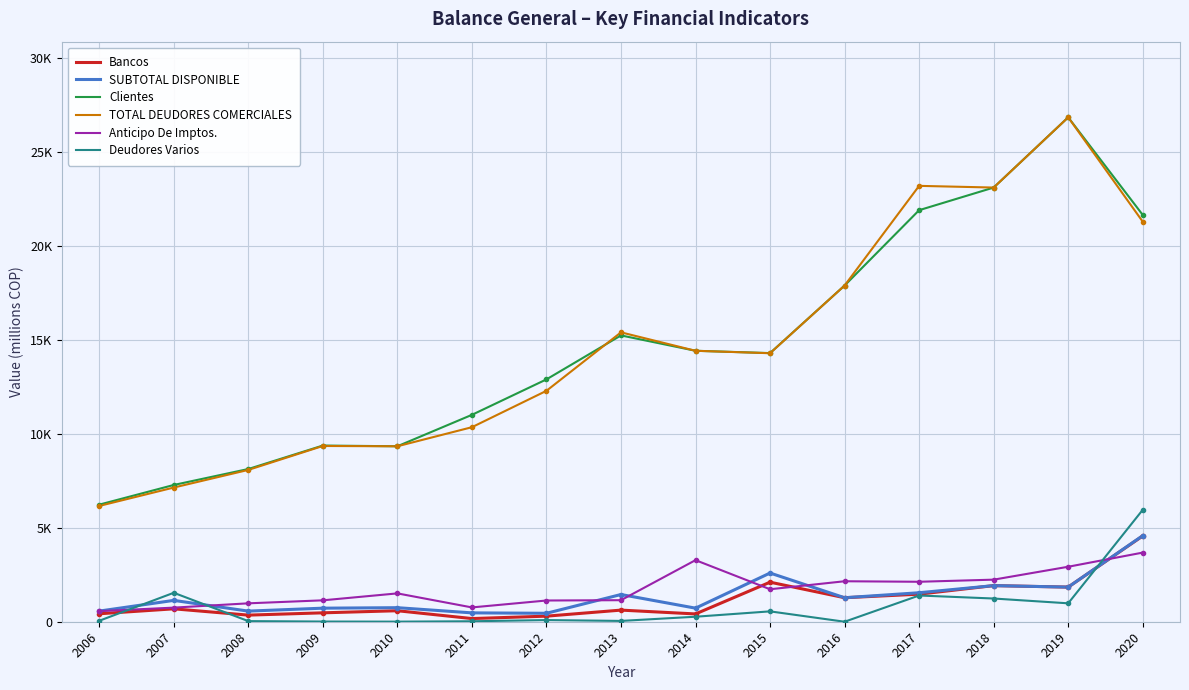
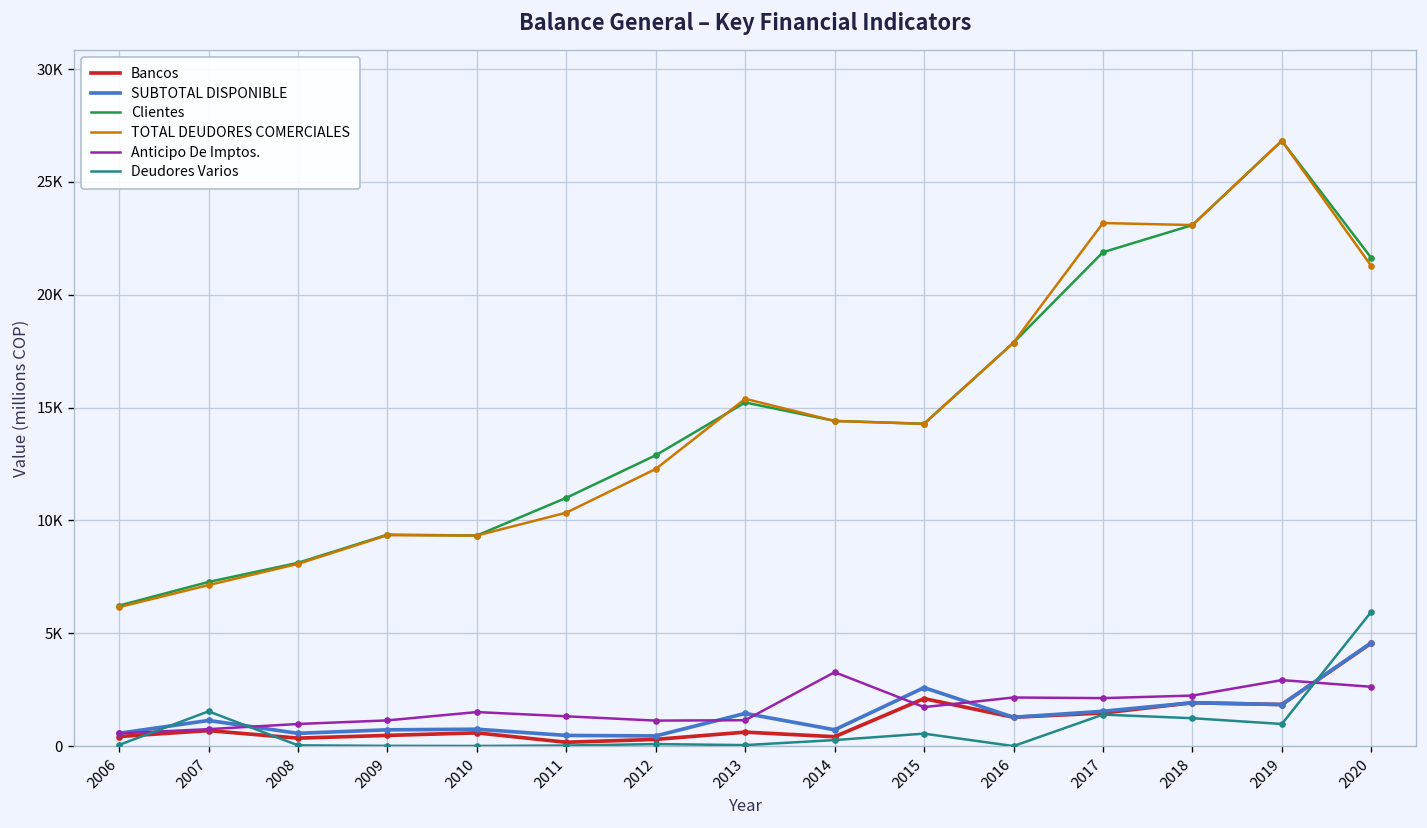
  {
    "Bancos": {
      "2006": 400,
      "2008": 400,
      "2009": 500,
      "2010": 600,
      "2011": 200,
      "2012": 300,
      "2013": 600,
      "2014": 400,
      "2015": 2100
    },
    "SUBTOTAL DISPONIBLE": {
      "2007": 1100,
      "2008": 600,
      "2009": 700,
      "2010": 700,
      "2011": 500,
      "2012": 400,
      "2013": 1400,
      "2014": 700,
      "2015": 2600
    },
    "Clientes": {
      "2011": 11000,
      "2012": 12900,
      "2013": 15200,
      "2017": 21900,
      "2020": 21600
    },
    "TOTAL DEUDORES COMERCIALES": {
      "2011": 10300,
      "2012": 12300,
      "2013": 15400,
      "2017": 23200,
      "2020": 21300
    },
    "Anticipo De Imptos.": {
      "2008": 1000,
      "2009": 1100,
      "2010": 1500,
-     "2011": 800,
+     "2011": 1300,
      "2012": 1100,
      "2013": 1100,
      "2014": 3300,
      "2015": 1700,
      "2016": 2200,
      "2017": 2100,
      "2018": 2200,
      "2019": 2900,
-     "2020": 3700
+     "2020": 2600
    },
    "Deudores Varios": {
      "2006": 100,
      "2007": 1500,
      "2008": 0,
      "2009": 0,
      "2010": 0,
      "2011": 0,
      "2012": 100,
      "2013": 0,
      "2014": 300,
      "2015": 600,
      "2016": 0,
      "2018": 1200,
      "2019": 1000,
      "2020": 6000
    }
  }
